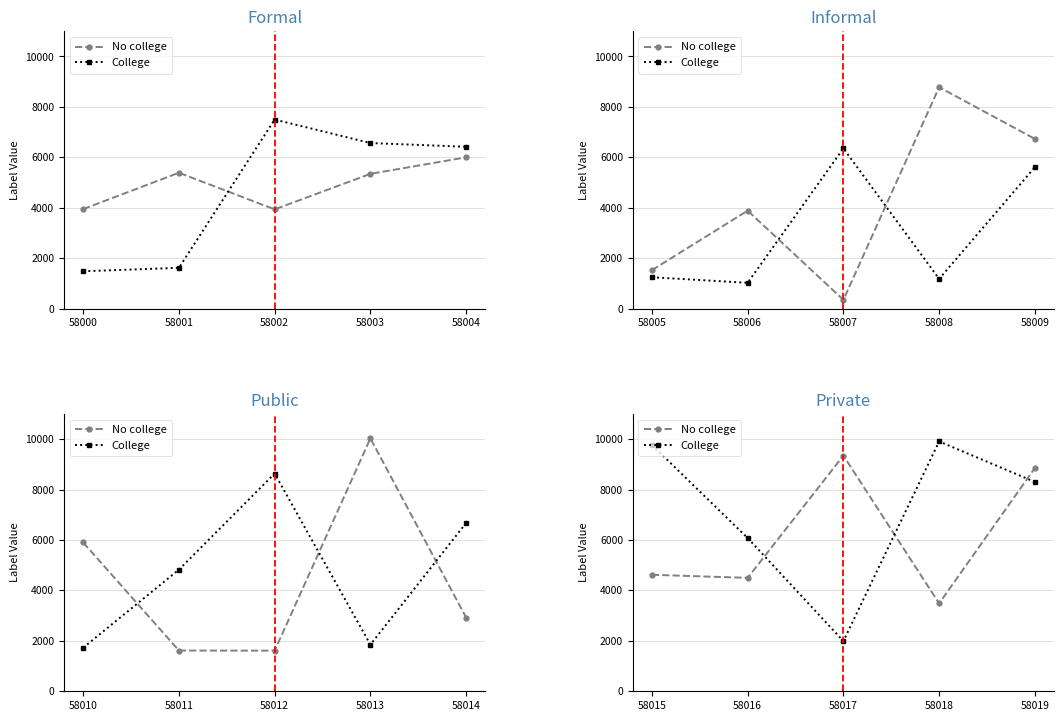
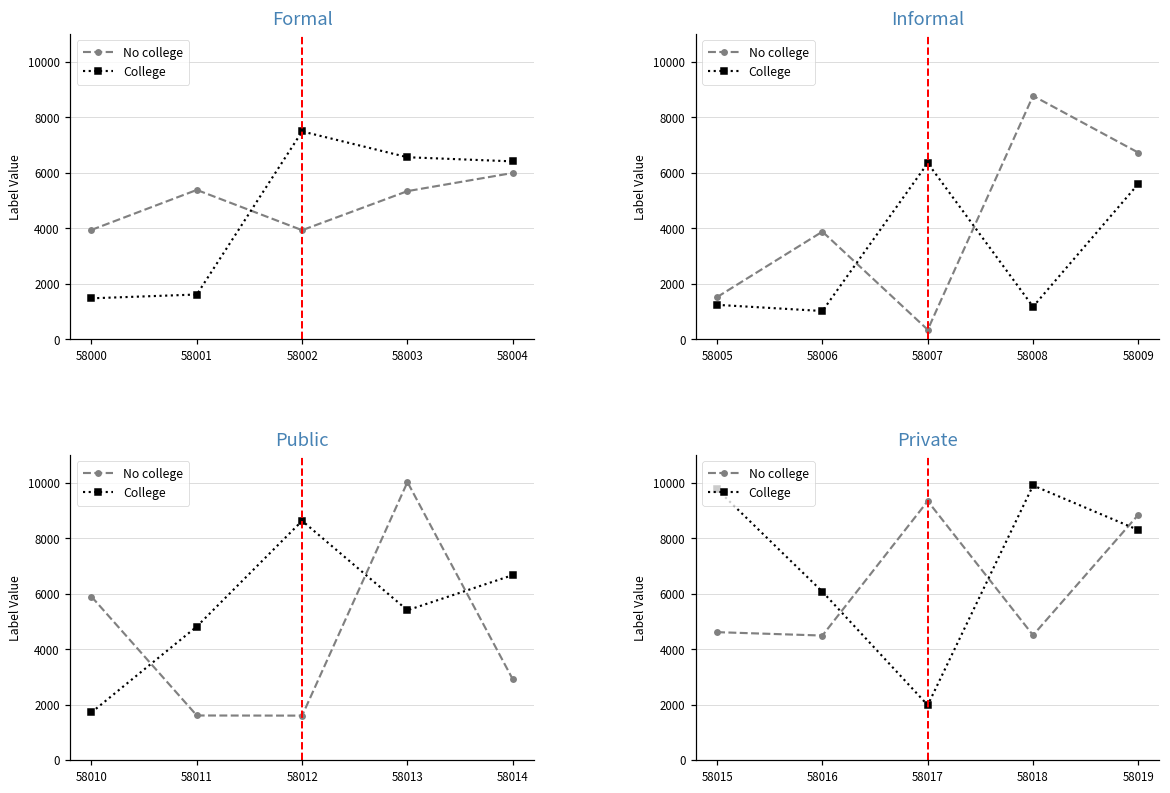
  {
    "Formal": {
      "No college": {
        "58000": 3900,
        "58001": 5400,
        "58002": 3900,
        "58003": 5300,
        "58004": 6000
      },
      "College": {
        "58000": 1500,
        "58001": 1600,
        "58002": 7500,
        "58003": 6600,
        "58004": 6400
      }
    },
    "Informal": {
      "No college": {
        "58005": 1500,
        "58006": 3900,
        "58007": 300,
        "58008": 8800,
        "58009": 6700
      },
      "College": {
        "58005": 1200,
        "58006": 1000,
        "58007": 6400,
        "58008": 1200,
        "58009": 5600
      }
    },
    "Public": {
      "No college": {
        "58010": 5900,
        "58011": 1600,
        "58012": 1600,
        "58013": 10000,
        "58014": 2900
      },
      "College": {
        "58010": 1700,
        "58011": 4800,
        "58012": 8600,
-       "58013": 1900,
+       "58013": 5400,
        "58014": 6700
      }
    },
    "Private": {
      "No college": {
        "58015": 4600,
        "58016": 4500,
        "58017": 9300,
-       "58018": 3500,
+       "58018": 4500,
        "58019": 8900
      },
      "College": {
        "58016": 6100,
        "58017": 2000,
        "58018": 9900,
        "58019": 8300
      }
    }
  }
